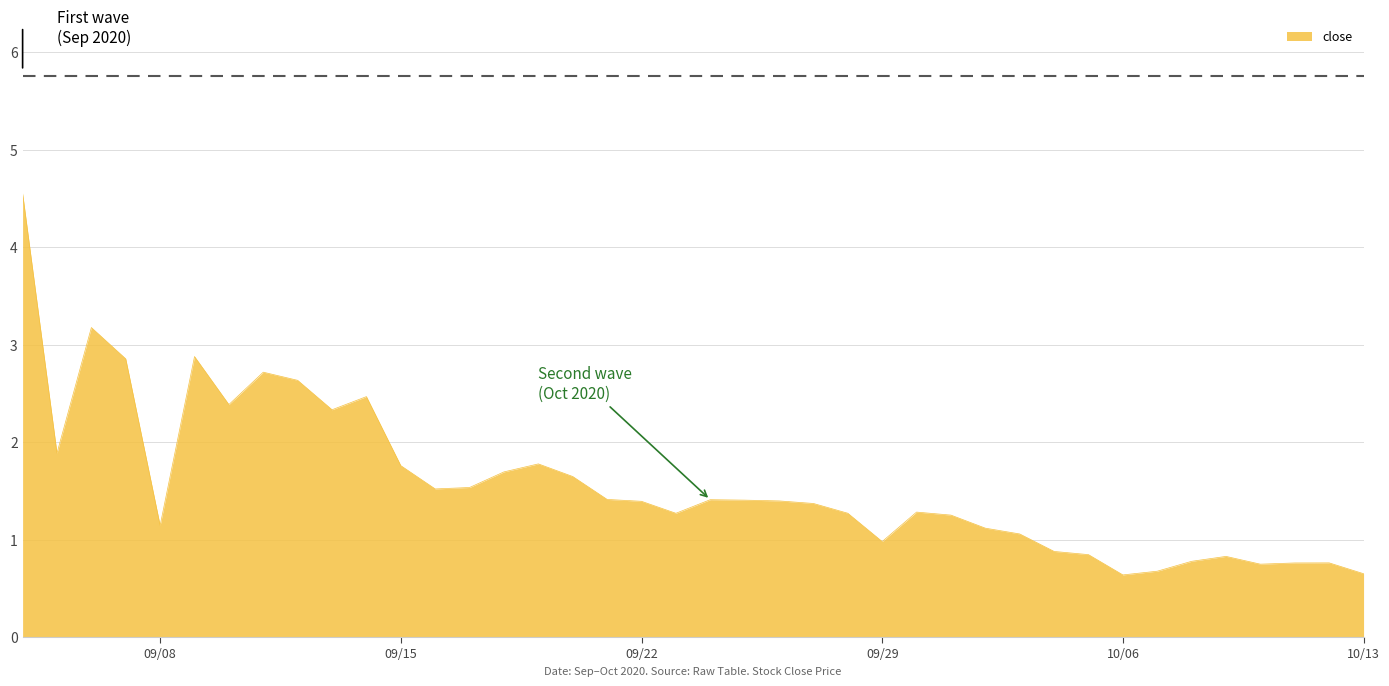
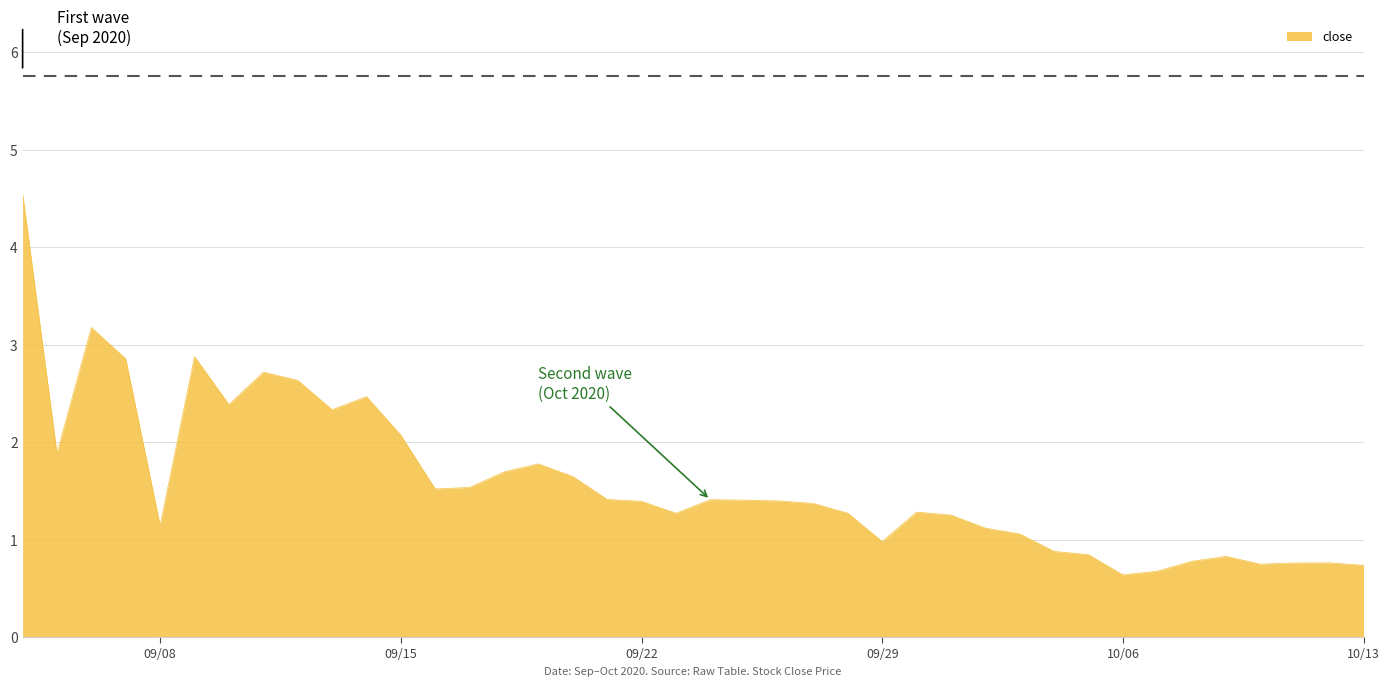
  {
    "09/08": 1.1,
-   "09/15": 1.8,
+   "09/15": 2.1,
    "09/22": 1.4,
    "09/29": 1.0,
    "10/06": 0.6,
-   "10/13": 0.6
+   "10/13": 0.7
  }
